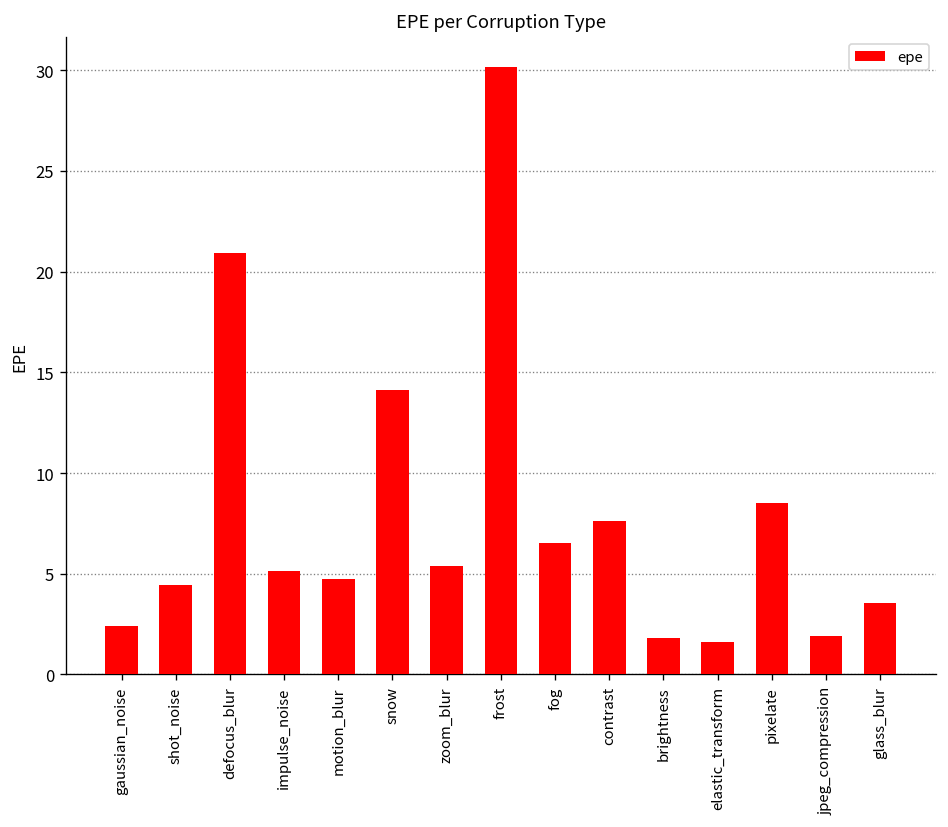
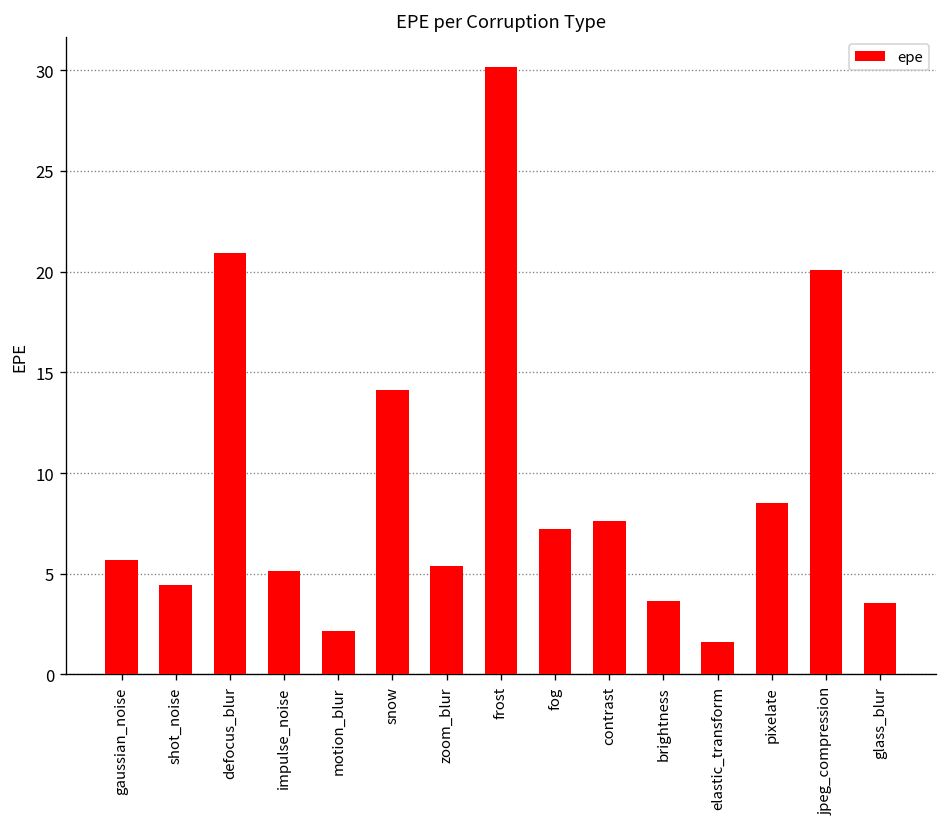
  {
-   "gaussian_noise": 2.4,
+   "gaussian_noise": 5.7,
    "shot_noise": 4.4,
    "defocus_blur": 20.9,
    "impulse_noise": 5.1,
-   "motion_blur": 4.8,
+   "motion_blur": 2.2,
    "snow": 14.1,
    "zoom_blur": 5.4,
    "frost": 30.2,
-   "fog": 6.5,
+   "fog": 7.2,
    "contrast": 7.6,
-   "brightness": 1.8,
+   "brightness": 3.7,
    "elastic_transform": 1.6,
    "pixelate": 8.5,
-   "jpeg_compression": 1.9,
+   "jpeg_compression": 20.1,
    "glass_blur": 3.6
  }
